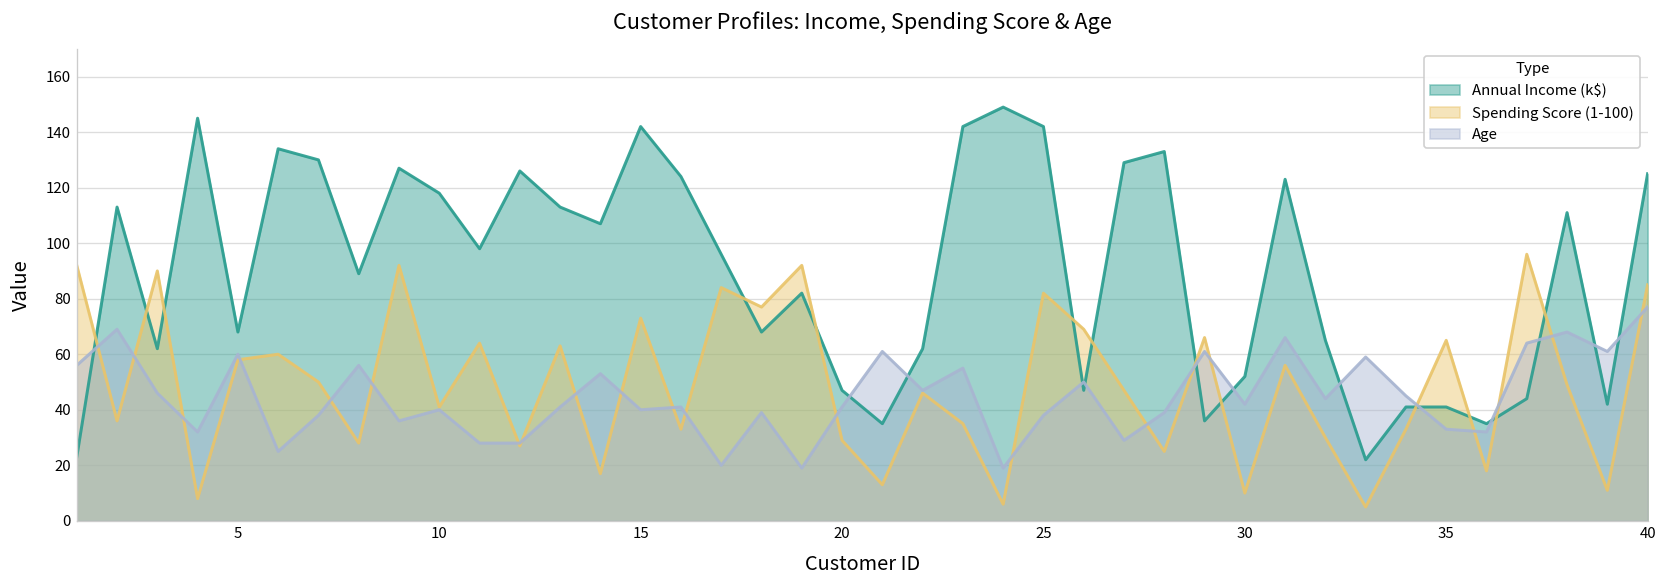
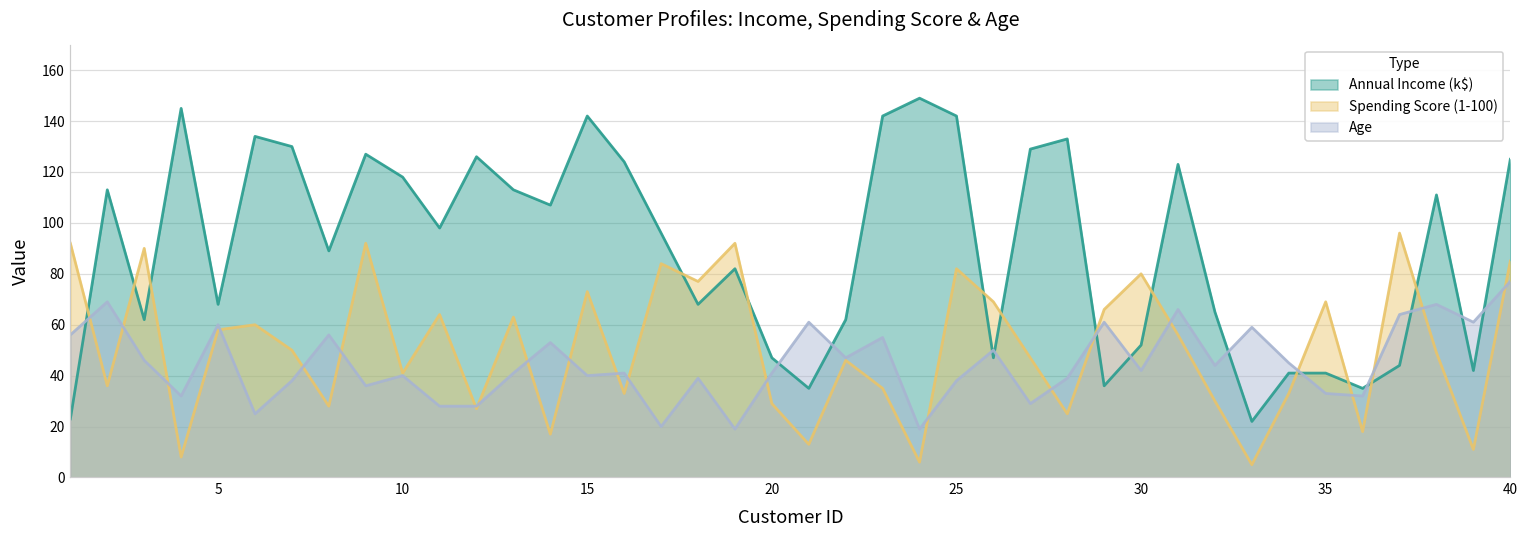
  {
    "Annual Income (k$)": {
      "5": 68,
      "10": 118,
      "15": 142,
      "20": 47,
      "25": 142,
      "30": 52,
      "35": 41,
      "40": 125
    },
    "Spending Score (1-100)": {
      "5": 58,
      "15": 73,
      "20": 29,
      "25": 82,
-     "30": 10,
-     "35": 65,
+     "30": 80,
+     "35": 69,
      "40": 85
    },
    "Age": {
      "5": 60,
      "15": 40,
      "20": 41,
      "25": 38,
      "30": 42,
      "35": 33,
      "40": 77
    }
  }
